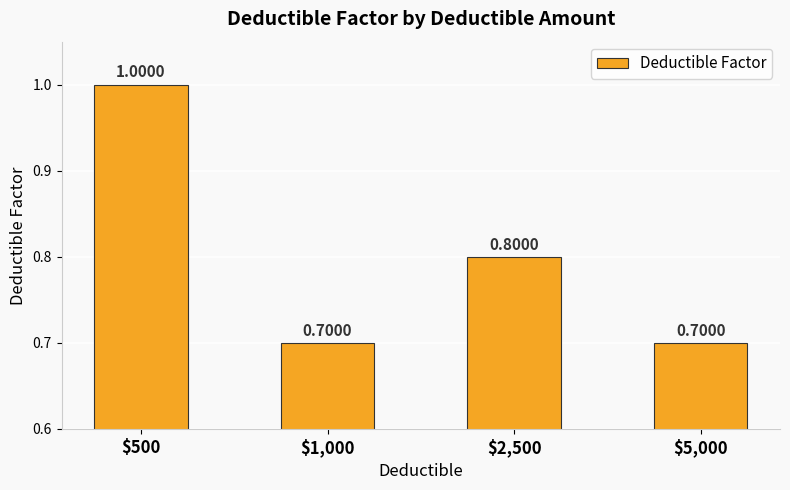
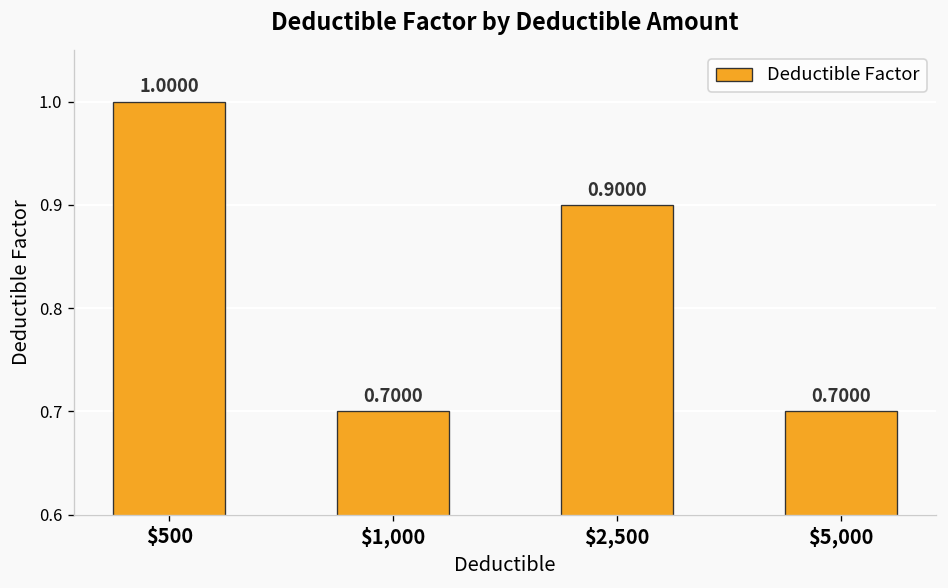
  {
    "$500": 1.0000,
    "$1,000": 0.7000,
-   "$2,500": 0.8000,
+   "$2,500": 0.9000,
    "$5,000": 0.7000
  }
